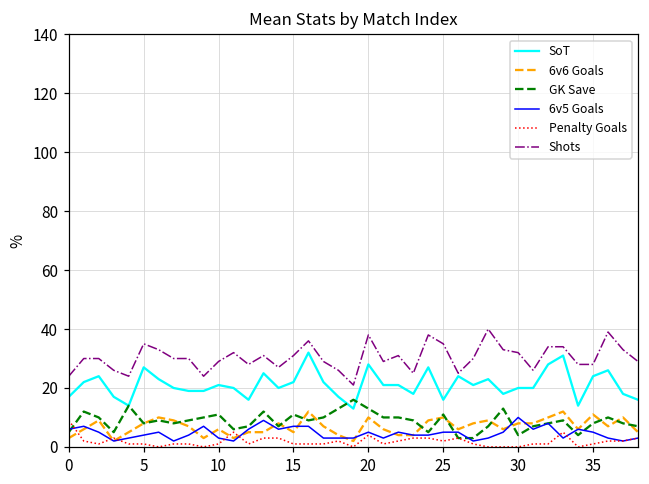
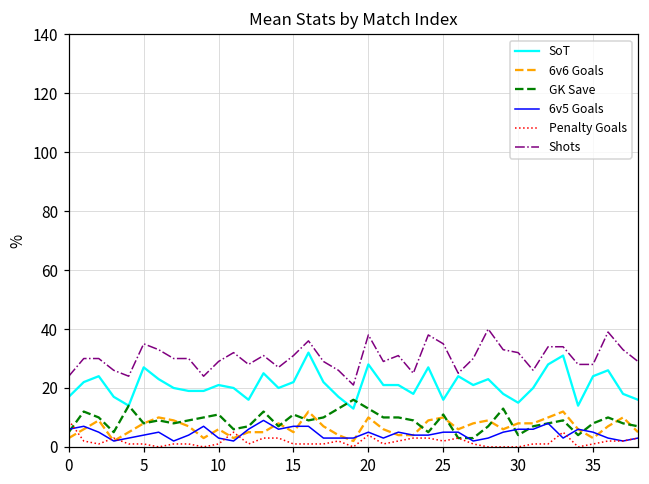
  {
    "SoT": {
      "0": 17,
      "5": 27,
      "10": 21,
      "15": 22,
      "20": 28,
      "25": 16,
-     "30": 20,
+     "30": 15,
      "35": 24
    },
    "6v6 Goals": {
      "0": 3,
      "10": 6,
      "15": 5,
      "20": 10,
      "25": 10,
      "30": 8,
-     "35": 11
+     "35": 3
    },
    "GK Save": {
      "0": 5,
      "10": 11,
      "15": 11,
      "20": 13,
      "25": 11,
      "30": 4,
      "35": 8
    },
    "6v5 Goals": {
      "0": 6,
      "5": 4,
      "10": 3,
      "15": 7,
      "20": 5,
      "25": 5,
-     "30": 10,
+     "30": 6,
      "35": 5
    },
    "Penalty Goals": {
      "0": 9,
      "5": 1,
      "10": 1,
      "15": 1,
      "20": 4,
      "25": 2,
      "30": 0,
      "35": 1
    },
    "Shots": {
      "0": 24,
      "5": 35,
      "10": 29,
      "15": 31,
      "20": 38,
      "25": 35,
      "30": 32,
      "35": 28
    }
  }
